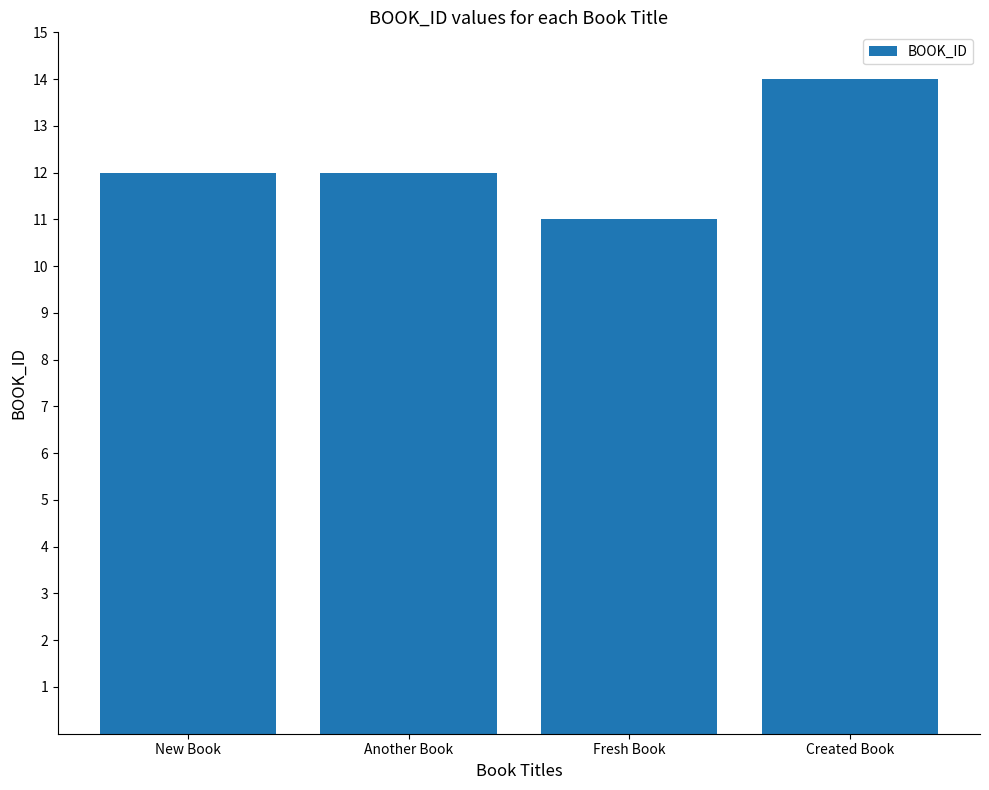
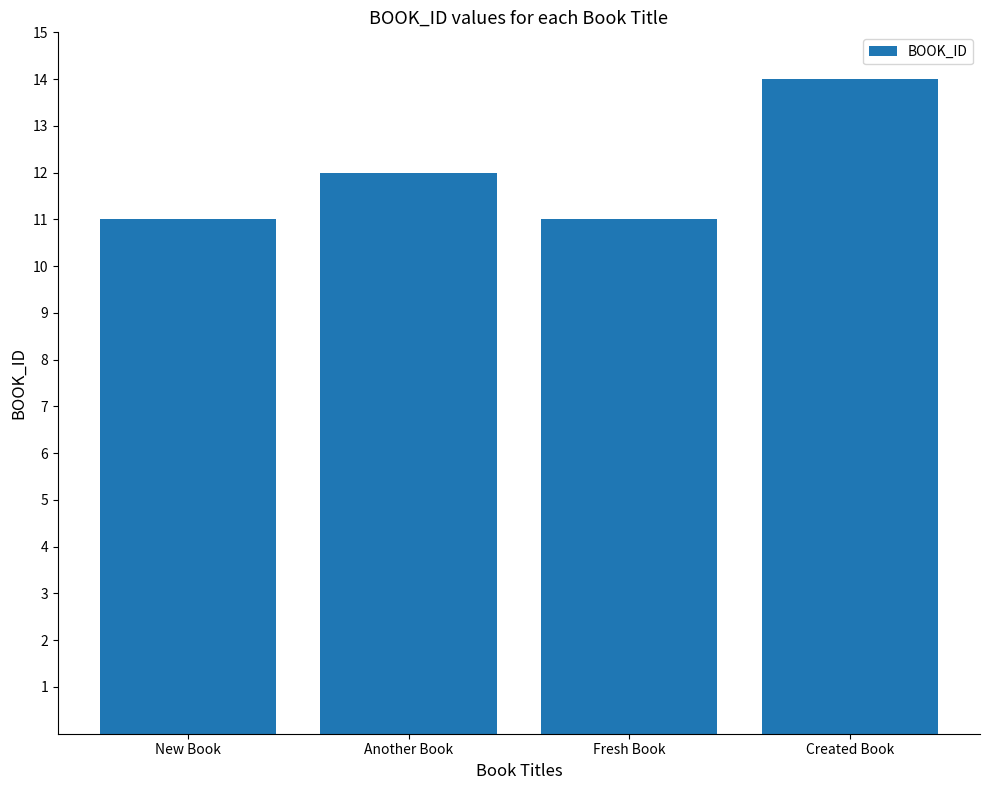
  {
-   "New Book": 12,
+   "New Book": 11,
    "Another Book": 12,
    "Fresh Book": 11,
    "Created Book": 14
  }
